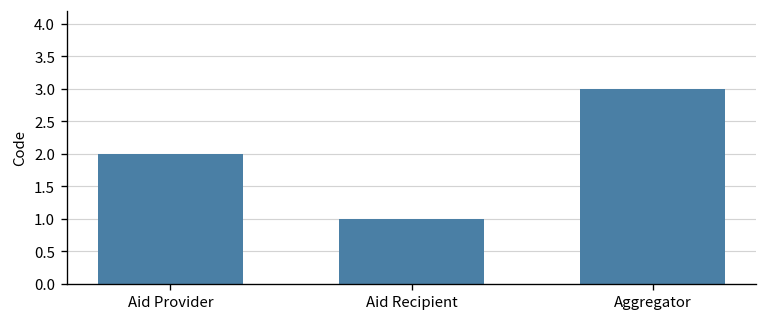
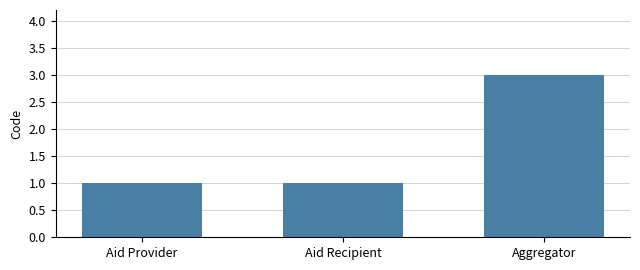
  {
-   "Aid Provider": 2,
+   "Aid Provider": 1,
    "Aid Recipient": 1,
    "Aggregator": 3
  }
